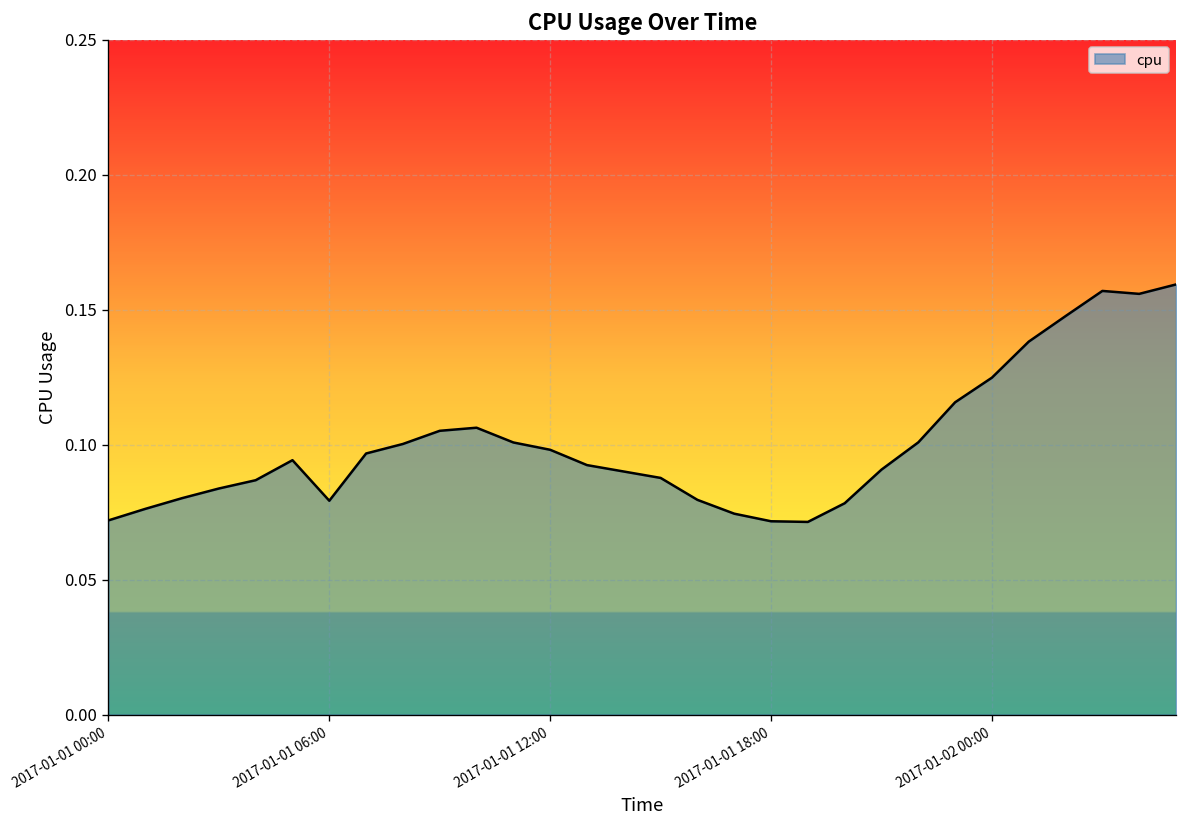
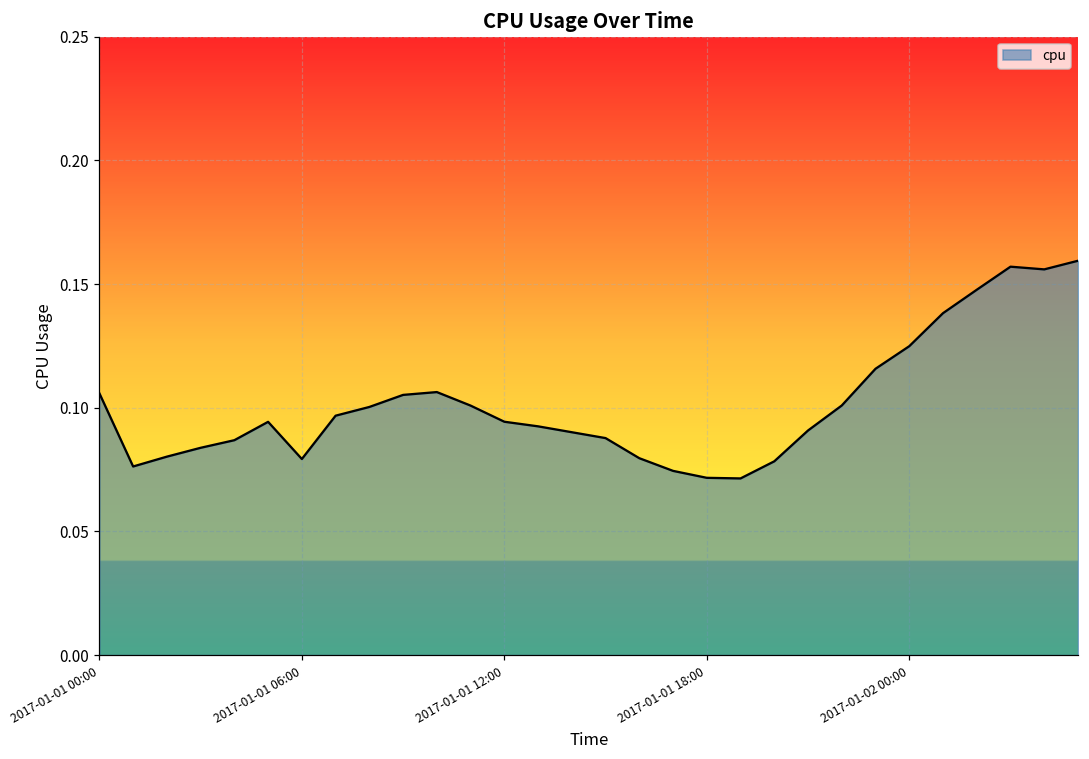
  {
-   "2017-01-01 00:00": 0.072,
+   "2017-01-01 00:00": 0.106,
    "2017-01-01 06:00": 0.079,
-   "2017-01-01 12:00": 0.098,
+   "2017-01-01 12:00": 0.094,
    "2017-01-01 18:00": 0.072,
    "2017-01-02 00:00": 0.125
  }
